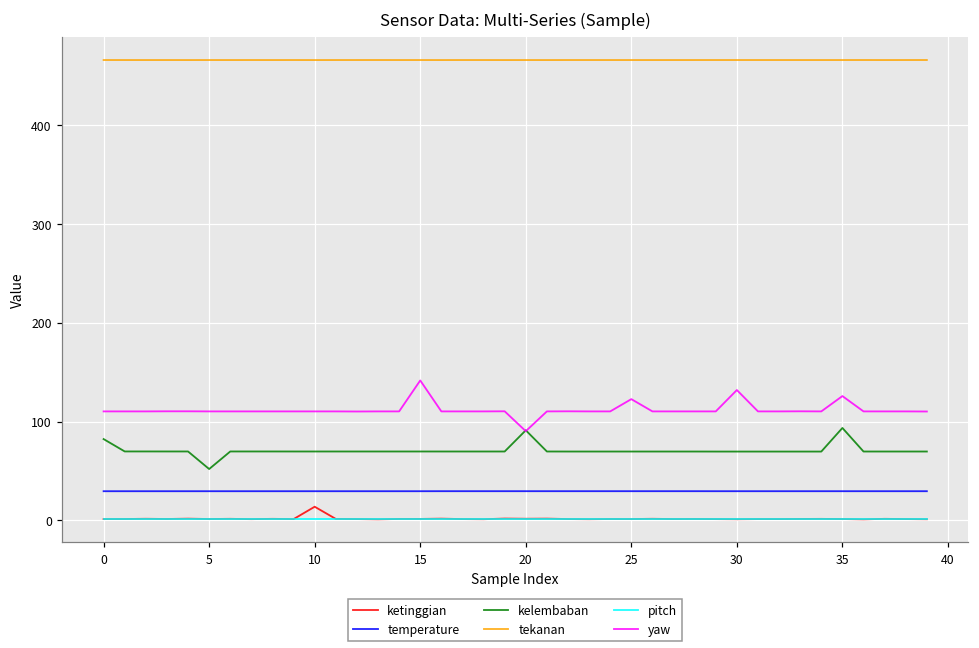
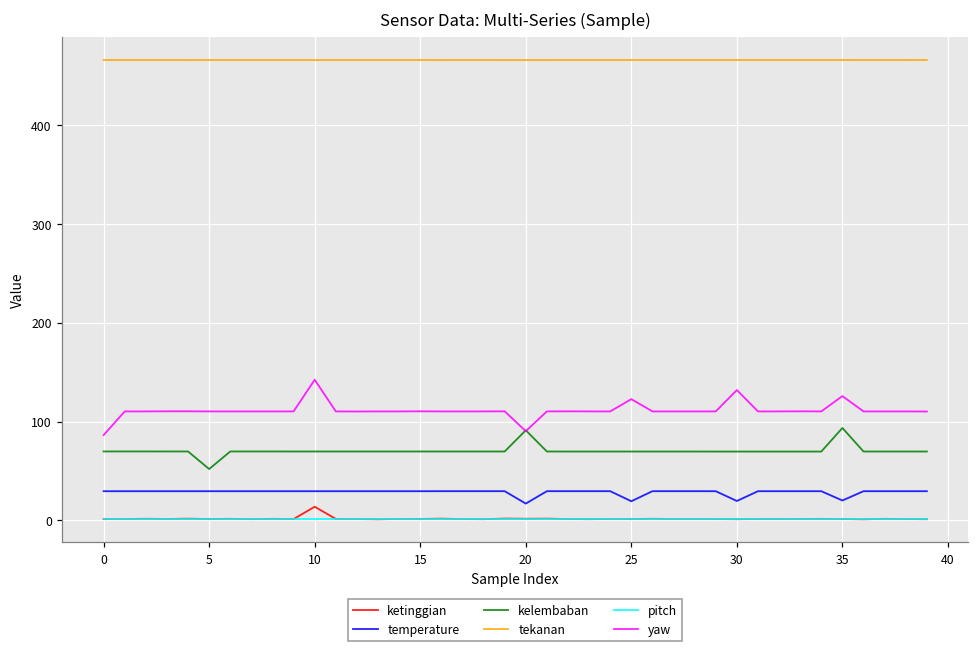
  {
    "ketinggian": {
      "10": 10
    },
    "temperature": {
      "0": 30,
      "5": 30,
      "10": 30,
      "15": 30,
-     "20": 30,
-     "25": 30,
-     "30": 30,
-     "35": 30
+     "20": 20,
+     "25": 20,
+     "30": 20,
+     "35": 20
    },
    "kelembaban": {
-     "0": 80,
+     "0": 70,
      "5": 50,
      "10": 70,
      "15": 70,
      "25": 70,
      "30": 70,
      "35": 90
    },
    "tekanan": {
      "0": 470,
      "5": 470,
      "10": 470,
      "15": 470,
      "20": 470,
      "25": 470,
      "30": 470,
      "35": 470
    },
    "pitch": {
      "10": 0
    },
    "yaw": {
-     "0": 110,
+     "0": 90,
      "5": 110,
-     "10": 110,
-     "15": 140,
+     "10": 140,
+     "15": 110,
      "25": 120,
      "30": 130,
      "35": 130
    }
  }
